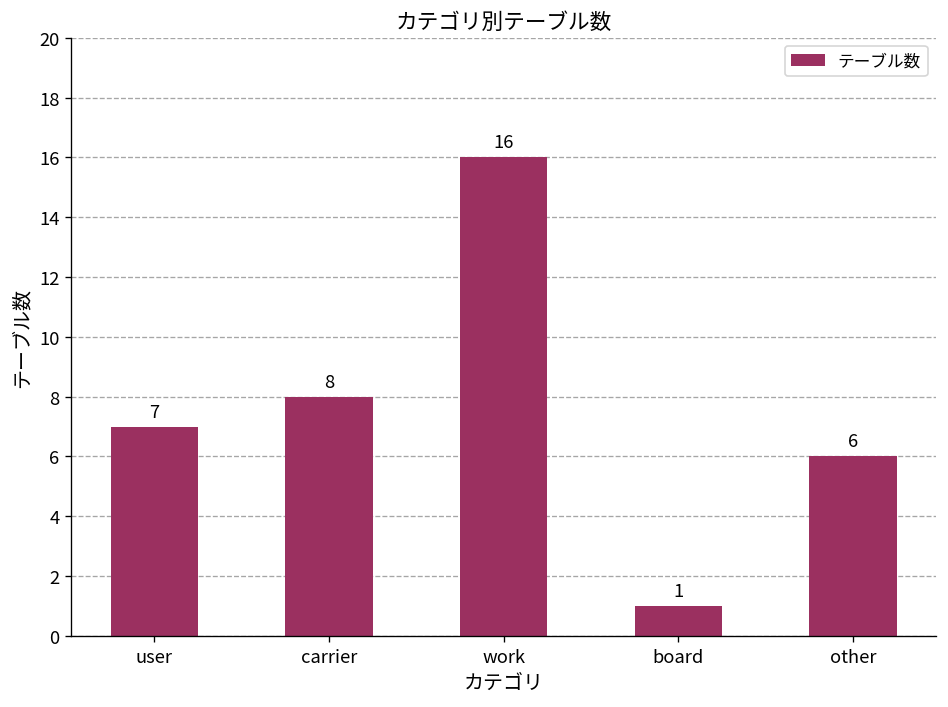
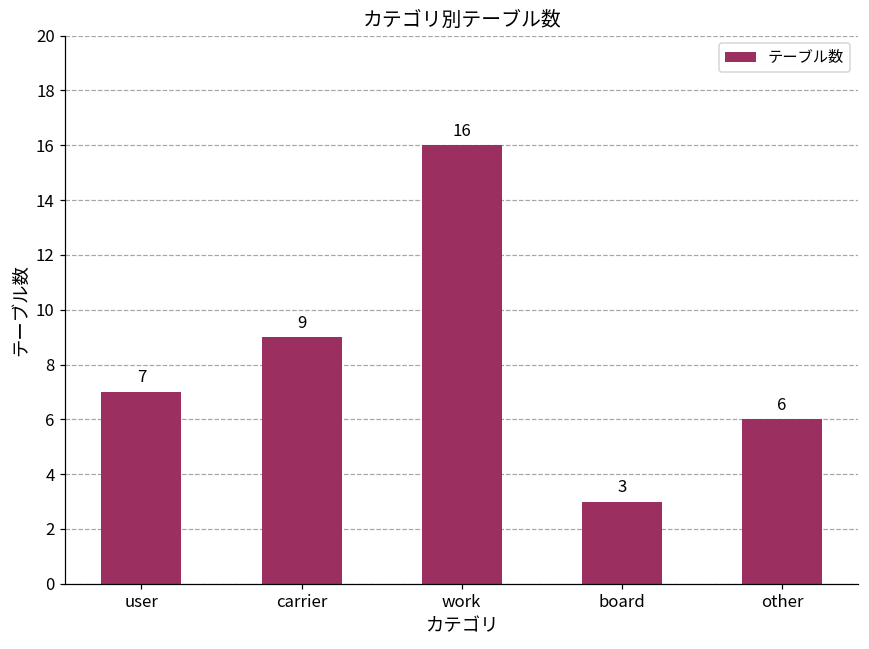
  {
    "user": 7,
-   "carrier": 8,
+   "carrier": 9,
    "work": 16,
-   "board": 1,
+   "board": 3,
    "other": 6
  }
